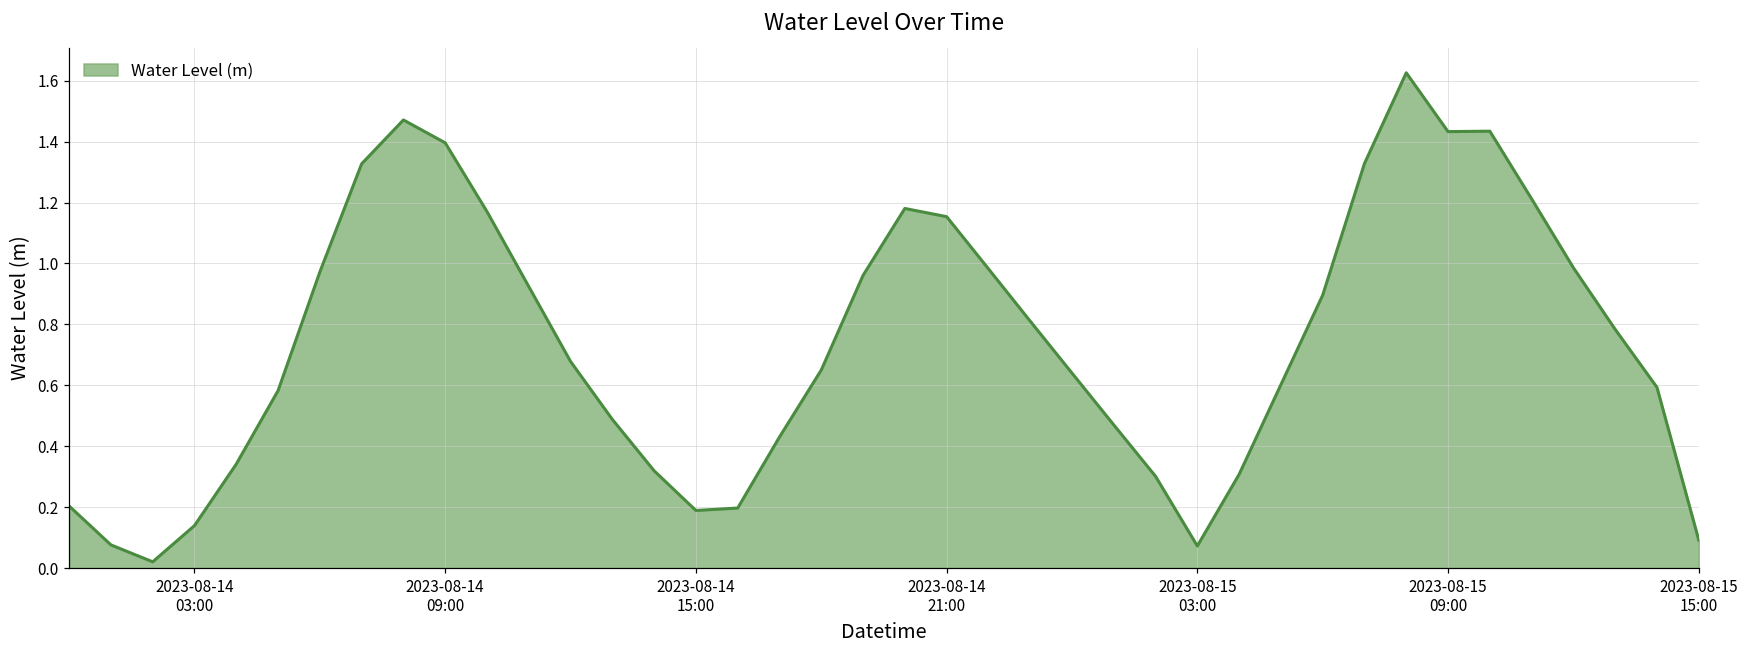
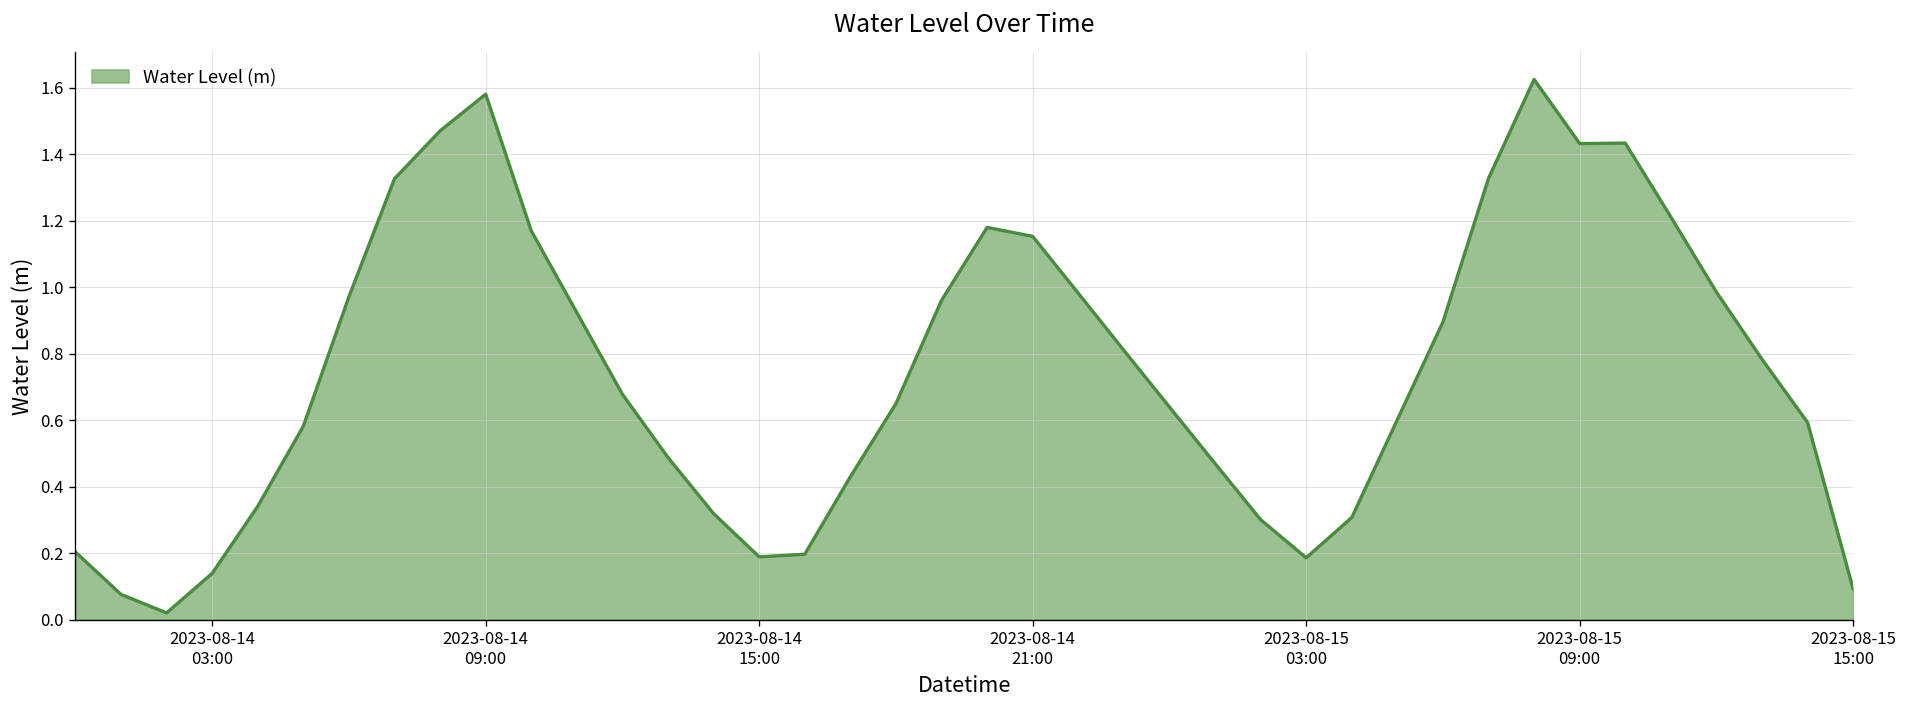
  {
    "2023-08-14 03:00": 0.14,
-   "2023-08-14 09:00": 1.40,
+   "2023-08-14 09:00": 1.58,
    "2023-08-14 15:00": 0.19,
    "2023-08-14 21:00": 1.15,
-   "2023-08-15 03:00": 0.07,
+   "2023-08-15 03:00": 0.19,
    "2023-08-15 09:00": 1.43,
    "2023-08-15 15:00": 0.09
  }
